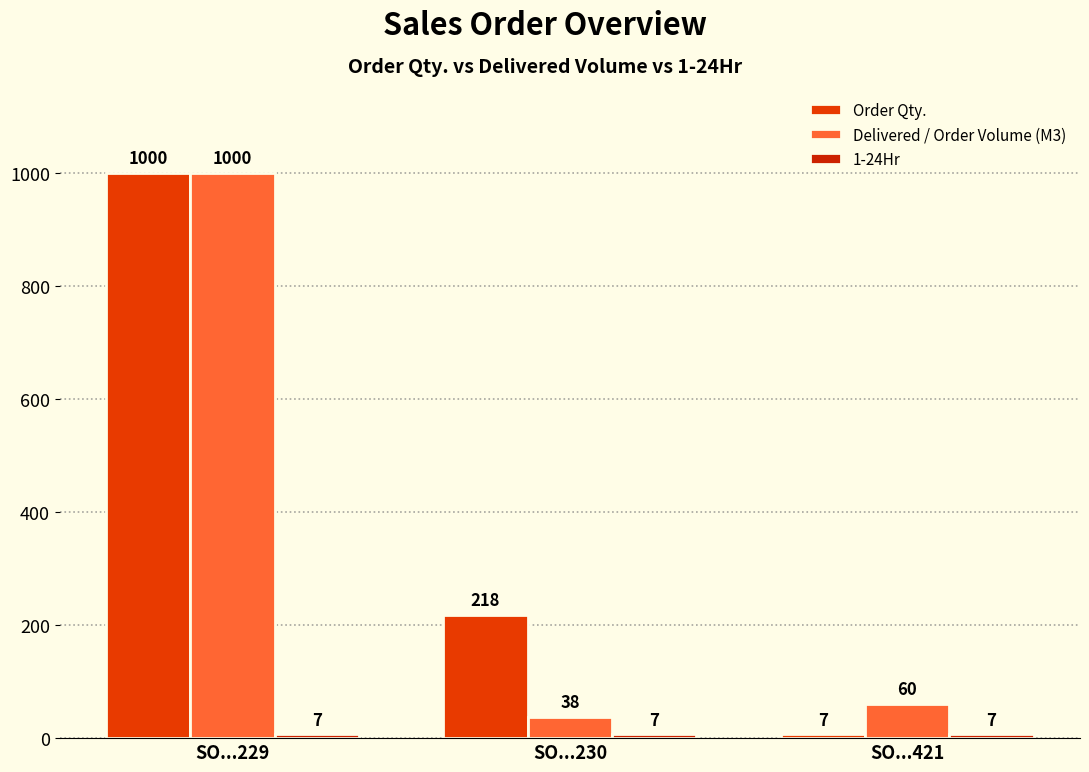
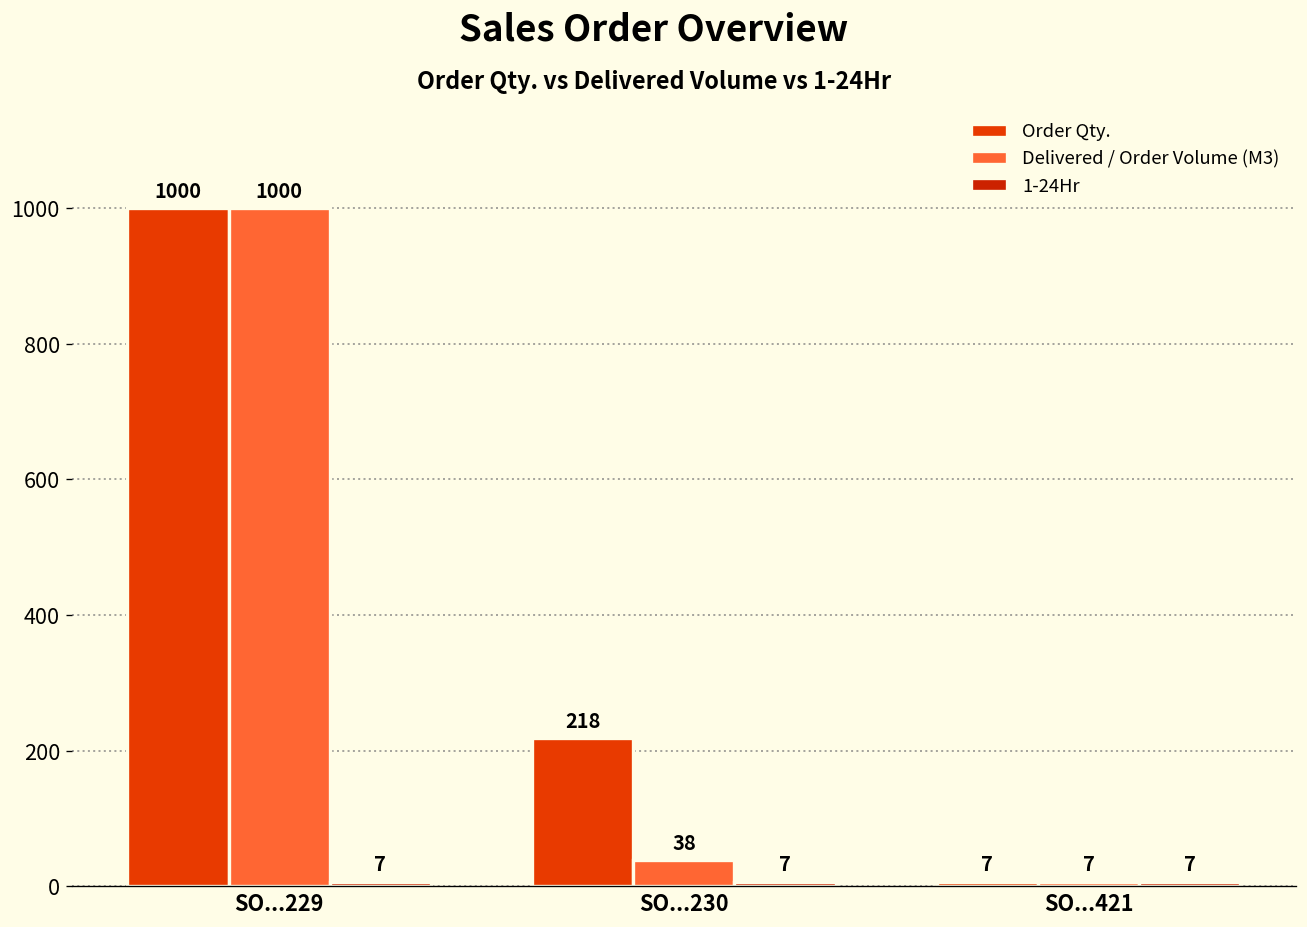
  {
    "Delivered / Order Volume (M3)": {
      "SO...229": 1000,
      "SO...230": 38,
-     "SO...421": 60
+     "SO...421": 7
    }
  }
